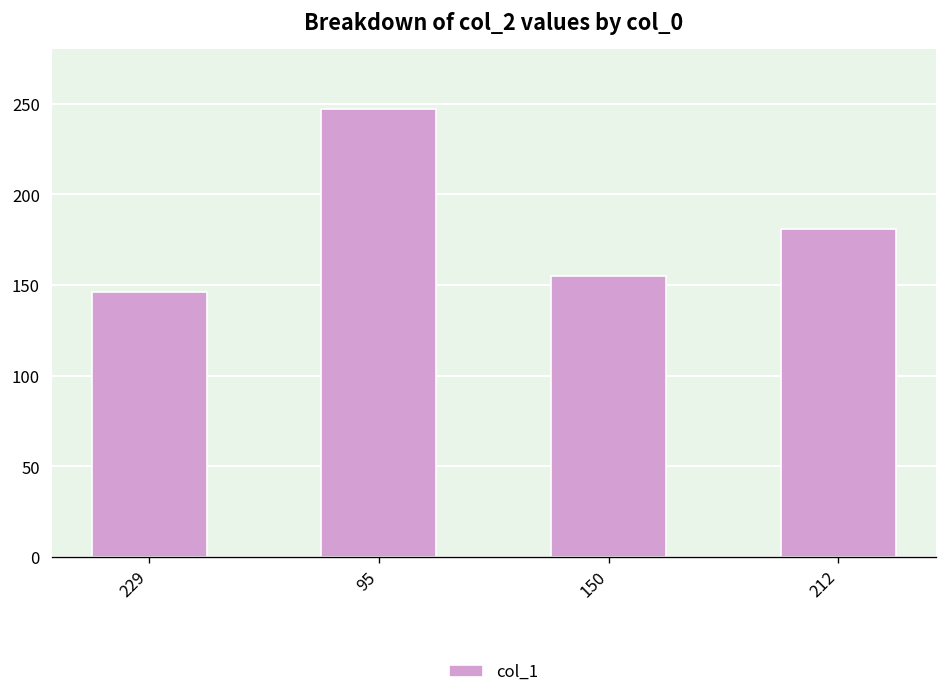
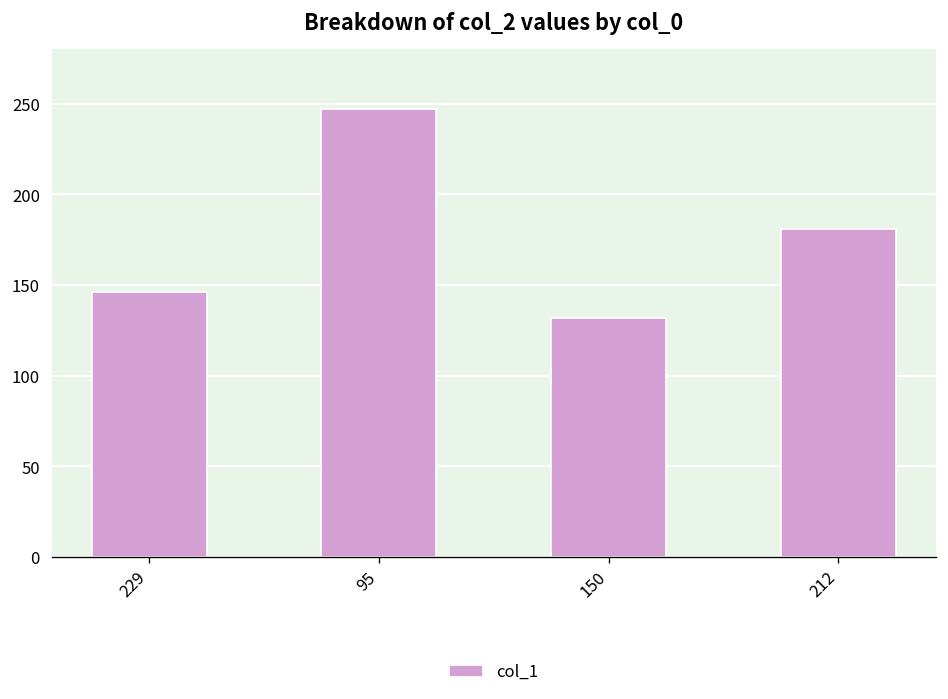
  {
    "229": 146,
    "95": 247,
-   "150": 155,
+   "150": 132,
    "212": 181
  }
